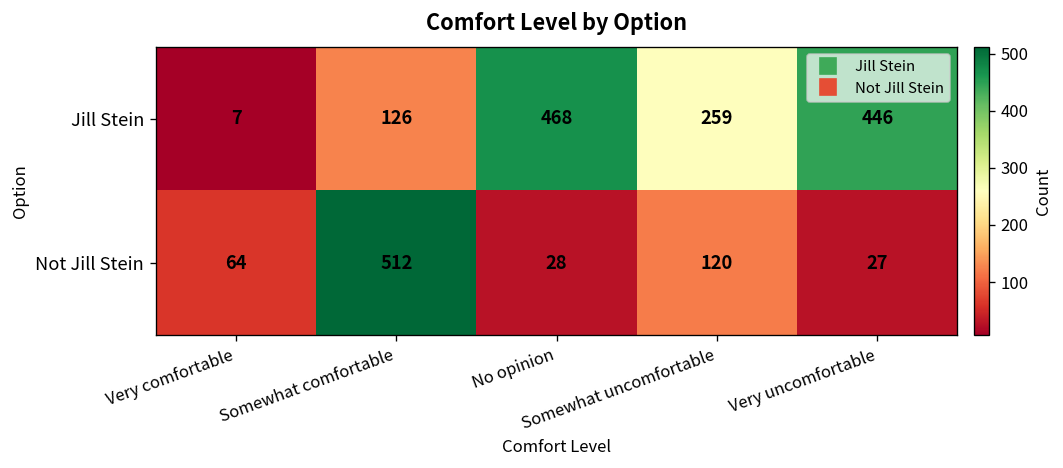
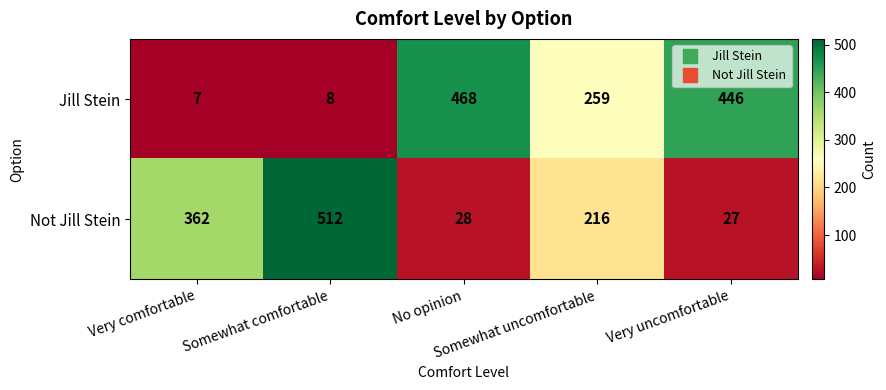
  {
    "Jill Stein": {
      "Very comfortable": 7,
-     "Somewhat comfortable": 126,
+     "Somewhat comfortable": 8,
      "No opinion": 468,
      "Somewhat uncomfortable": 259,
      "Very uncomfortable": 446
    },
    "Not Jill Stein": {
-     "Very comfortable": 64,
+     "Very comfortable": 362,
      "Somewhat comfortable": 512,
      "No opinion": 28,
-     "Somewhat uncomfortable": 120,
+     "Somewhat uncomfortable": 216,
      "Very uncomfortable": 27
    }
  }
